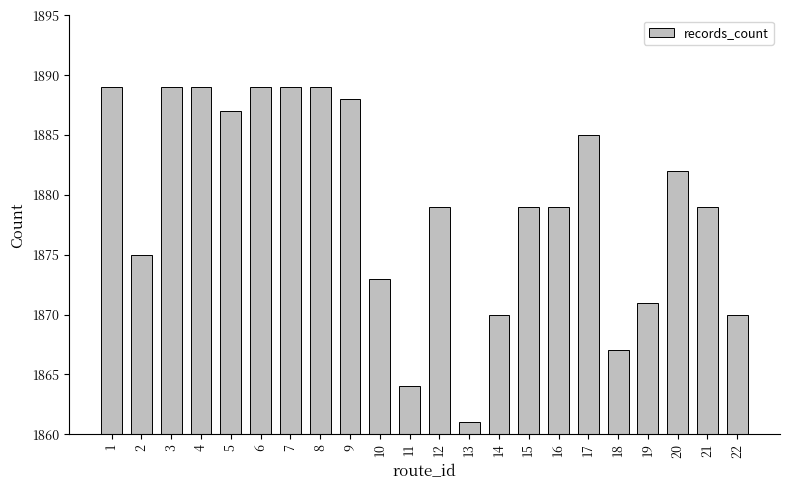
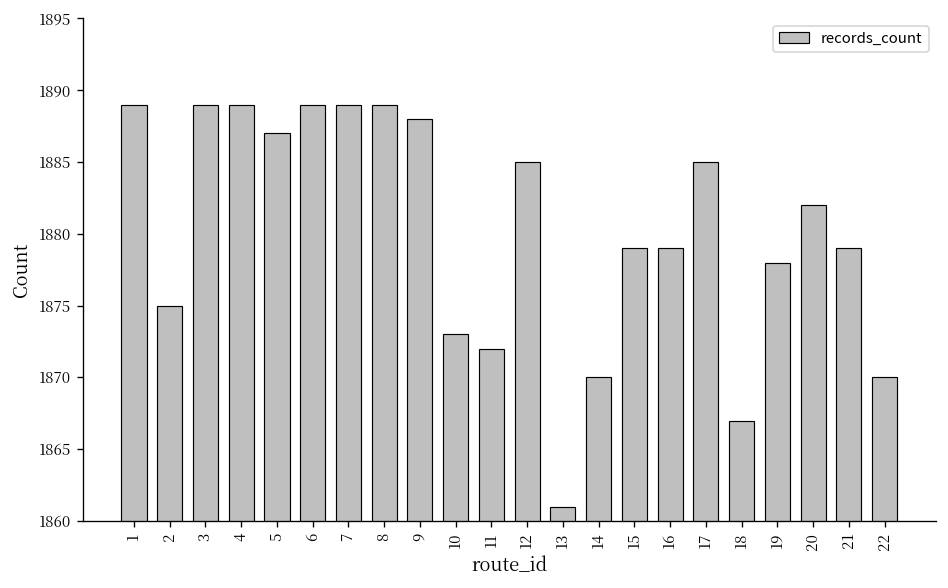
  {
    "1": 1889,
    "2": 1875,
    "3": 1889,
    "4": 1889,
    "5": 1887,
    "6": 1889,
    "7": 1889,
    "8": 1889,
    "9": 1888,
    "10": 1873,
-   "11": 1864,
-   "12": 1879,
+   "11": 1872,
+   "12": 1885,
    "13": 1861,
    "14": 1870,
    "15": 1879,
    "16": 1879,
    "17": 1885,
    "18": 1867,
-   "19": 1871,
+   "19": 1878,
    "20": 1882,
    "21": 1879,
    "22": 1870
  }
